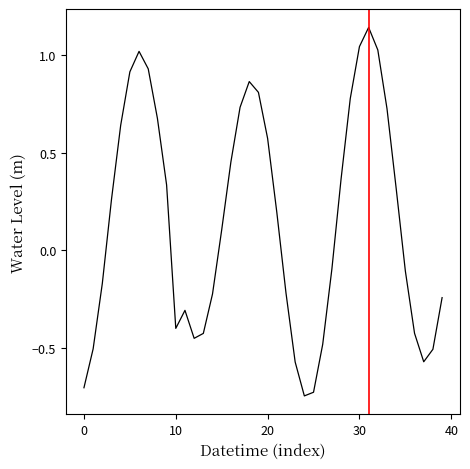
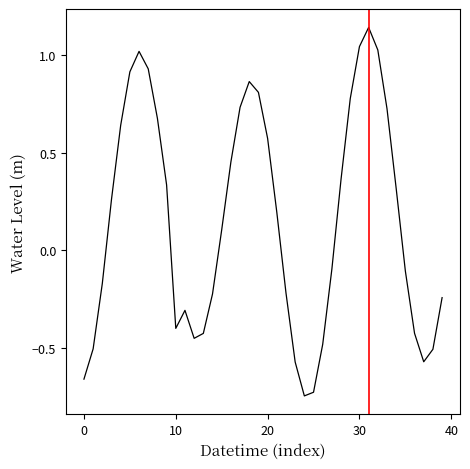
  {
-   "0": -0.70,
+   "0": -0.66,
    "10": -0.40,
    "20": 0.57,
    "30": 1.04
  }
